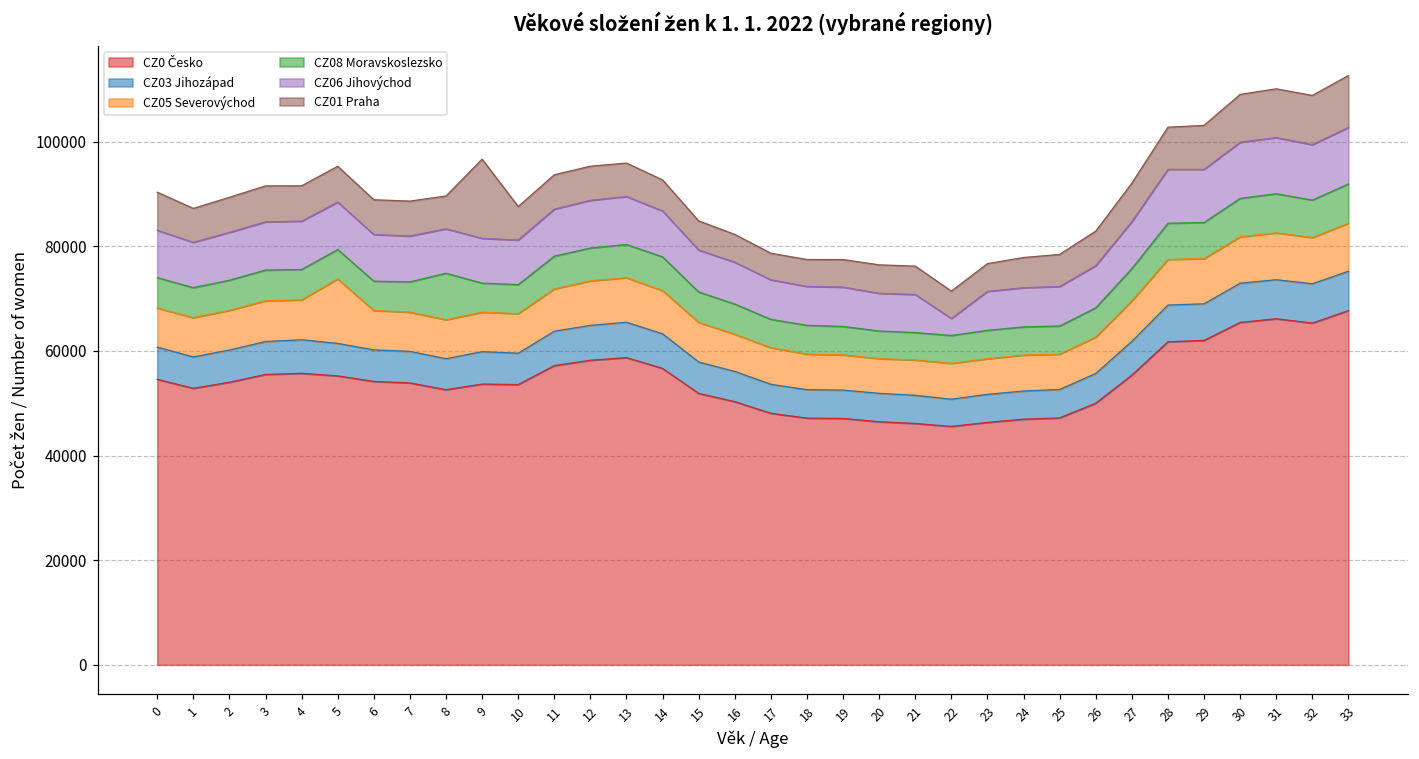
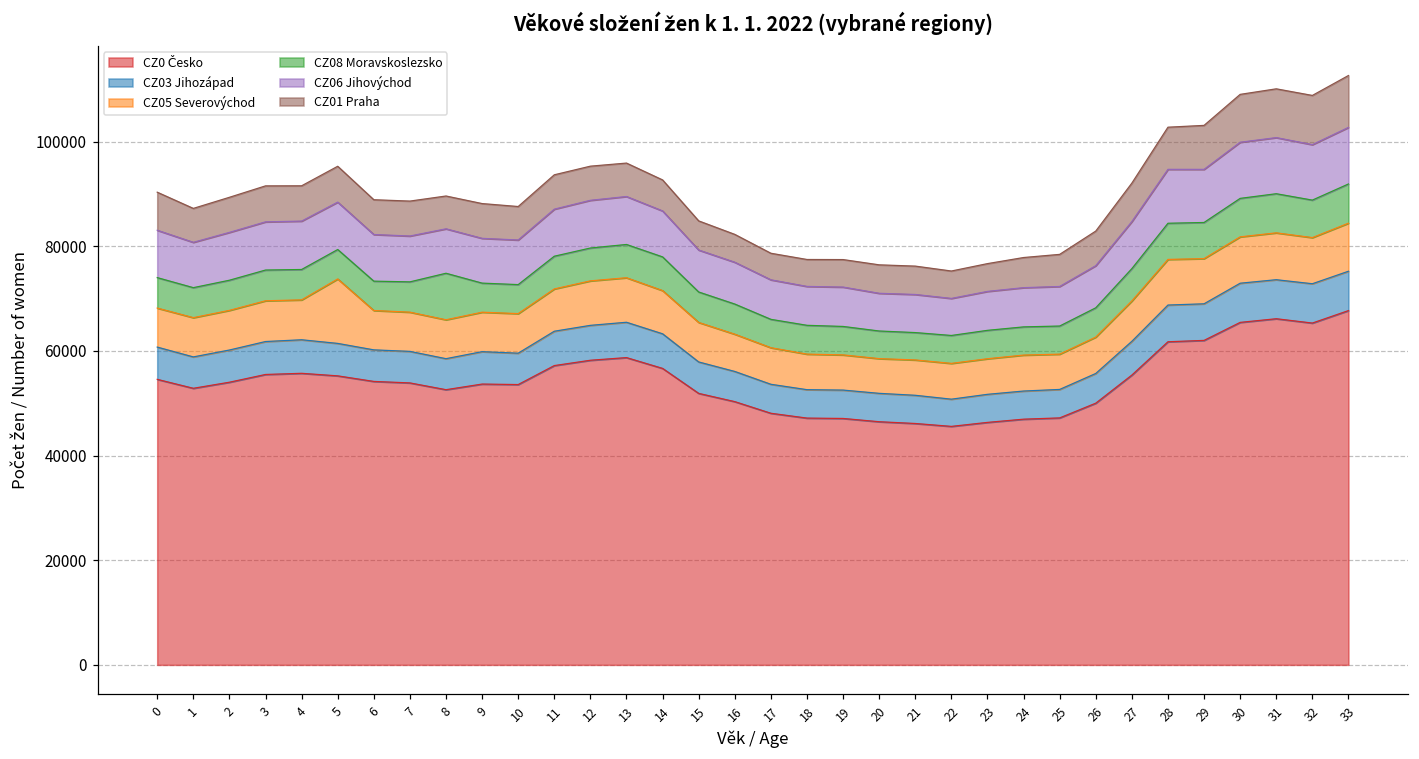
  {
    "CZ06 Jihovýchod": {
      "0": 9000,
      "1": 9000,
      "2": 9000,
      "3": 9000,
      "4": 9000,
      "5": 9000,
      "6": 9000,
      "7": 9000,
      "8": 8000,
      "9": 9000,
      "10": 9000,
      "11": 9000,
      "12": 9000,
      "13": 9000,
      "14": 9000,
      "15": 8000,
      "16": 8000,
      "17": 8000,
      "18": 7000,
      "19": 8000,
      "20": 7000,
      "21": 7000,
-     "22": 3000,
+     "22": 7000,
      "23": 7000,
      "24": 7000,
      "25": 8000,
      "26": 8000,
      "27": 9000,
      "28": 10000,
      "29": 10000,
      "30": 11000,
      "31": 11000,
      "32": 11000,
      "33": 11000
    },
    "CZ01 Praha": {
      "0": 7000,
      "1": 6000,
      "2": 7000,
      "3": 7000,
      "4": 7000,
      "5": 7000,
      "6": 7000,
      "7": 7000,
      "8": 6000,
-     "9": 15000,
+     "9": 7000,
      "10": 6000,
      "11": 7000,
      "12": 7000,
      "13": 6000,
      "14": 6000,
      "15": 6000,
      "16": 5000,
      "17": 5000,
      "18": 5000,
      "19": 5000,
      "20": 5000,
      "21": 5000,
      "22": 5000,
      "23": 5000,
      "24": 6000,
      "25": 6000,
      "26": 7000,
      "27": 7000,
      "28": 8000,
      "29": 8000,
      "30": 9000,
      "31": 9000,
      "32": 9000,
      "33": 10000
    }
  }
